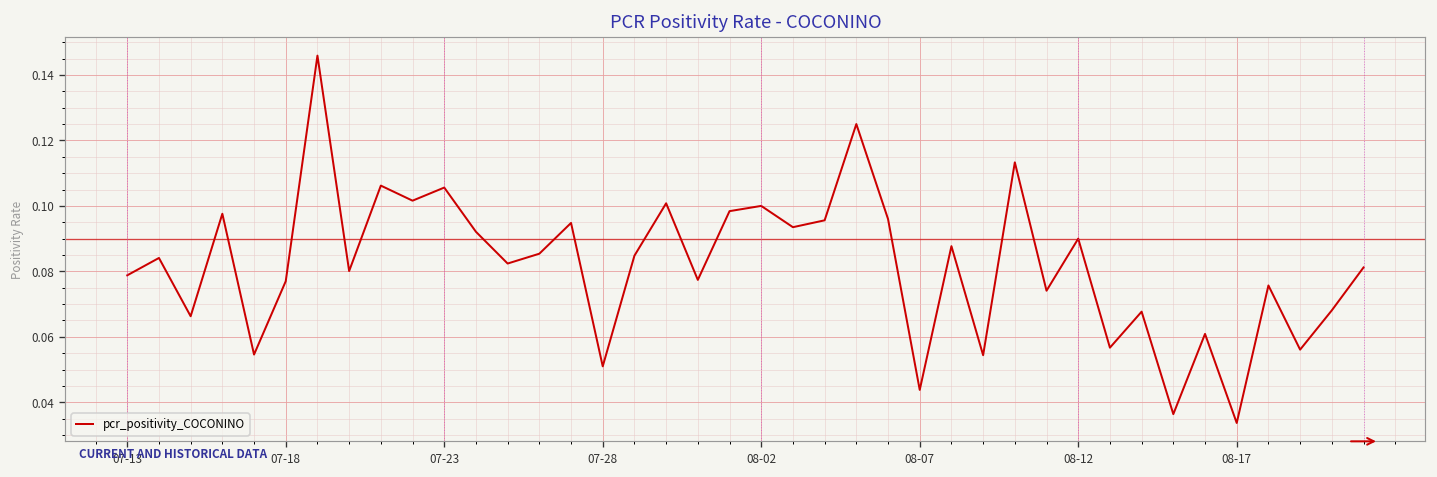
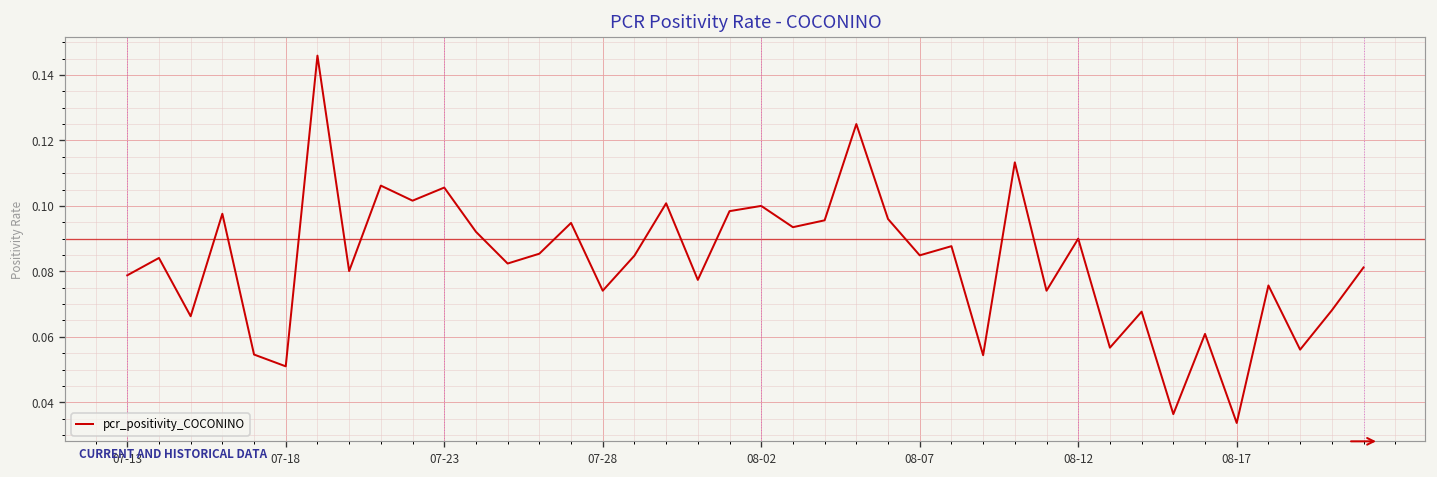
  {
    "07-13": 0.079,
-   "07-18": 0.077,
+   "07-18": 0.051,
    "07-23": 0.106,
-   "07-28": 0.051,
+   "07-28": 0.074,
    "08-02": 0.100,
-   "08-07": 0.044,
+   "08-07": 0.085,
    "08-12": 0.090,
    "08-17": 0.034
  }
